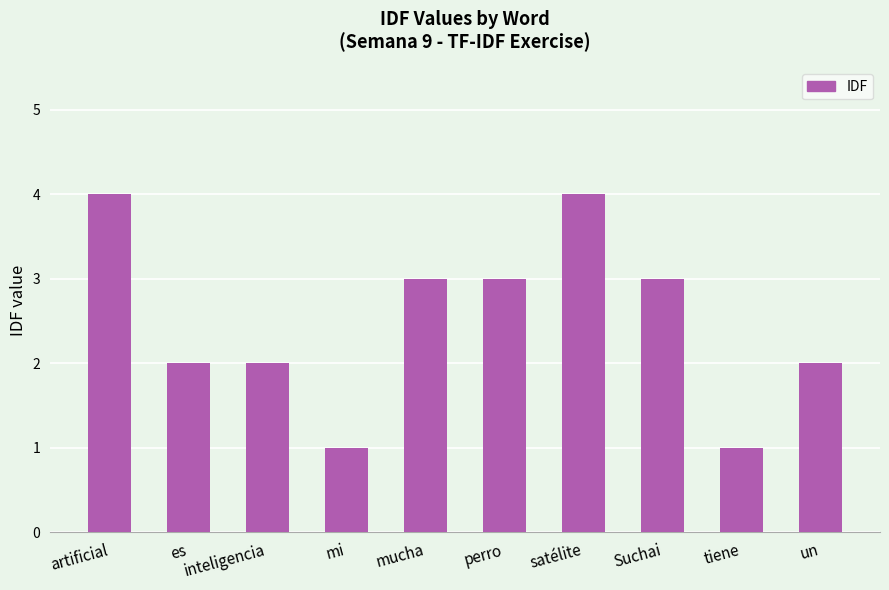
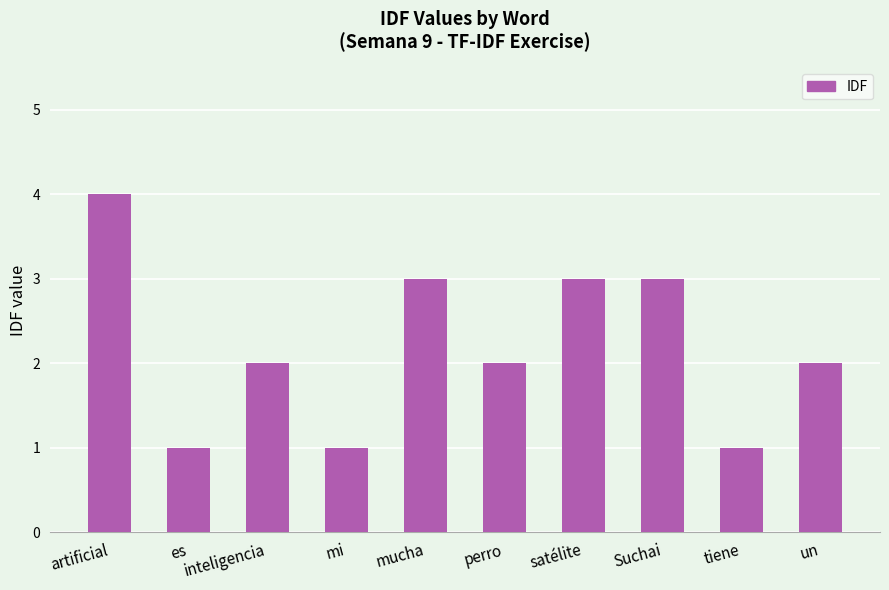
  {
    "artificial": 4,
-   "es": 2,
+   "es": 1,
    "inteligencia": 2,
    "mi": 1,
    "mucha": 3,
-   "perro": 3,
-   "satélite": 4,
+   "perro": 2,
+   "satélite": 3,
    "Suchai": 3,
    "tiene": 1,
    "un": 2
  }
